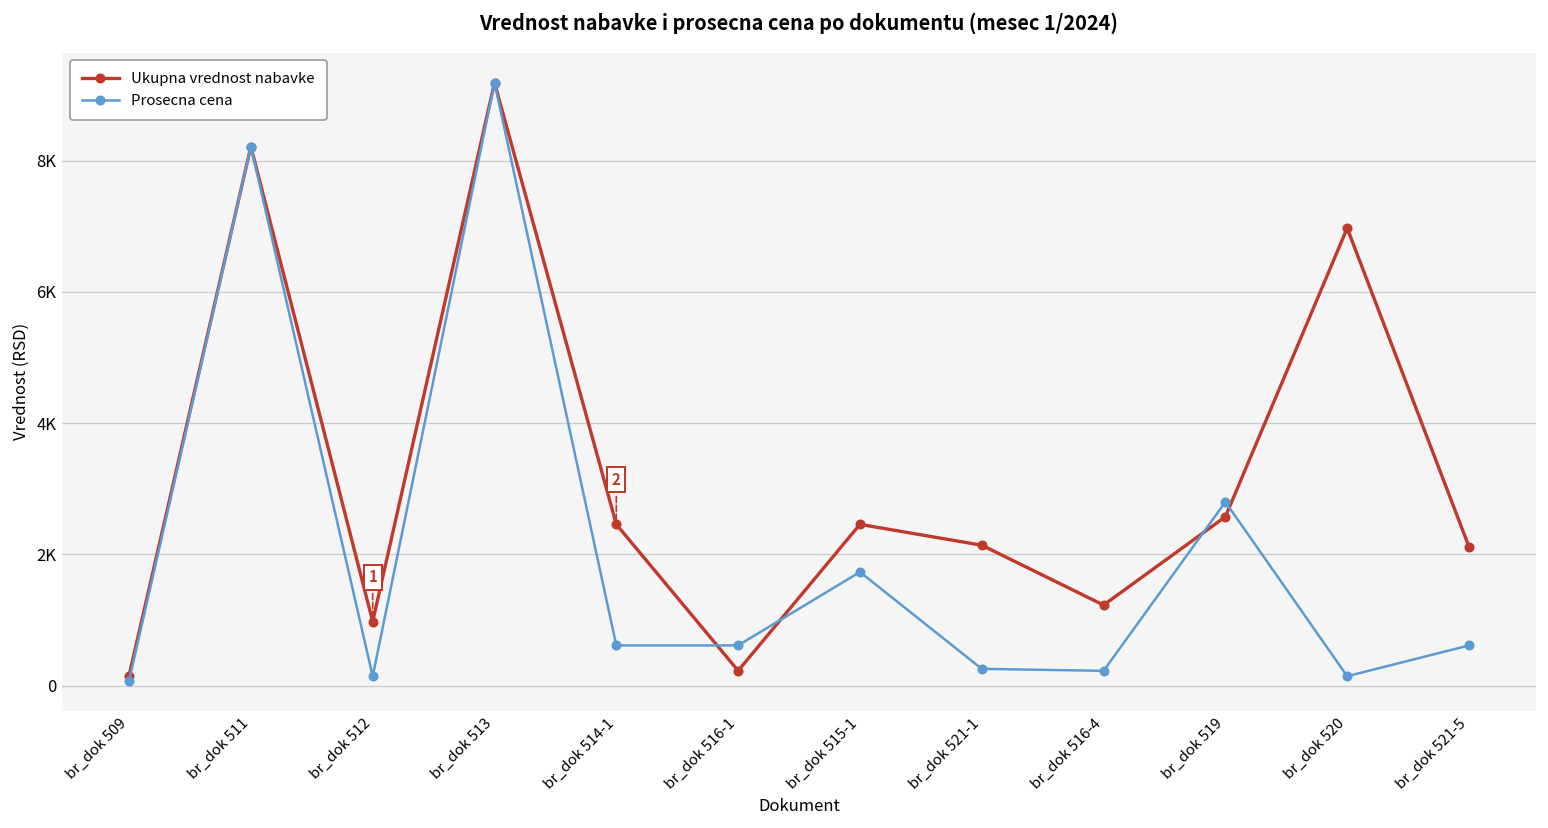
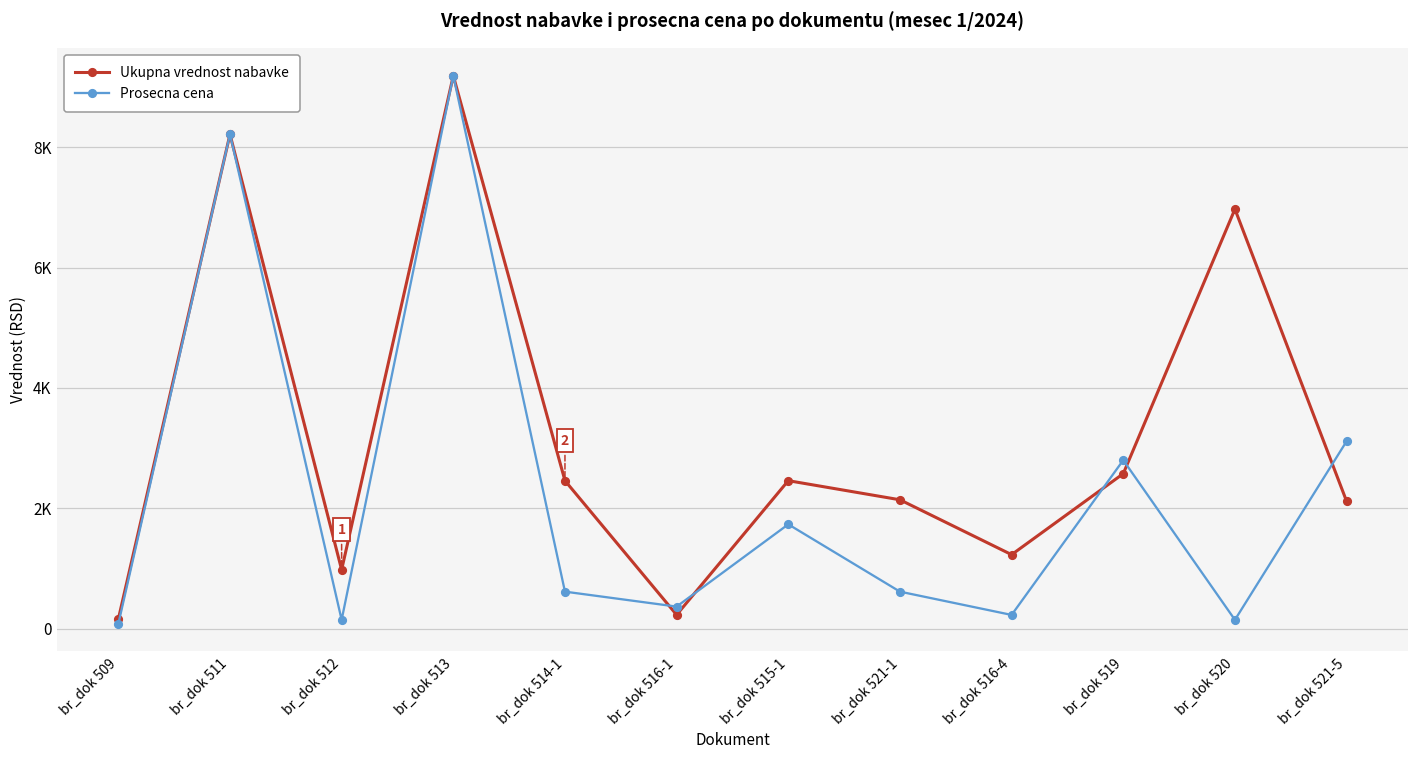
  {
    "Ukupna vrednost nabavke": {
      "br_dok 509": 200,
      "br_dok 516-1": 200,
      "br_dok 515-1": 2500,
      "br_dok 521-1": 2100,
      "br_dok 516-4": 1200,
      "br_dok 519": 2600,
      "br_dok 520": 7000,
      "br_dok 521-5": 2100
    },
    "Prosecna cena": {
      "br_dok 509": 100,
      "br_dok 512": 100,
      "br_dok 514-1": 600,
-     "br_dok 516-1": 600,
+     "br_dok 516-1": 400,
      "br_dok 515-1": 1700,
-     "br_dok 521-1": 300,
+     "br_dok 521-1": 600,
      "br_dok 516-4": 200,
      "br_dok 519": 2800,
      "br_dok 520": 100,
-     "br_dok 521-5": 600
+     "br_dok 521-5": 3100
    }
  }
